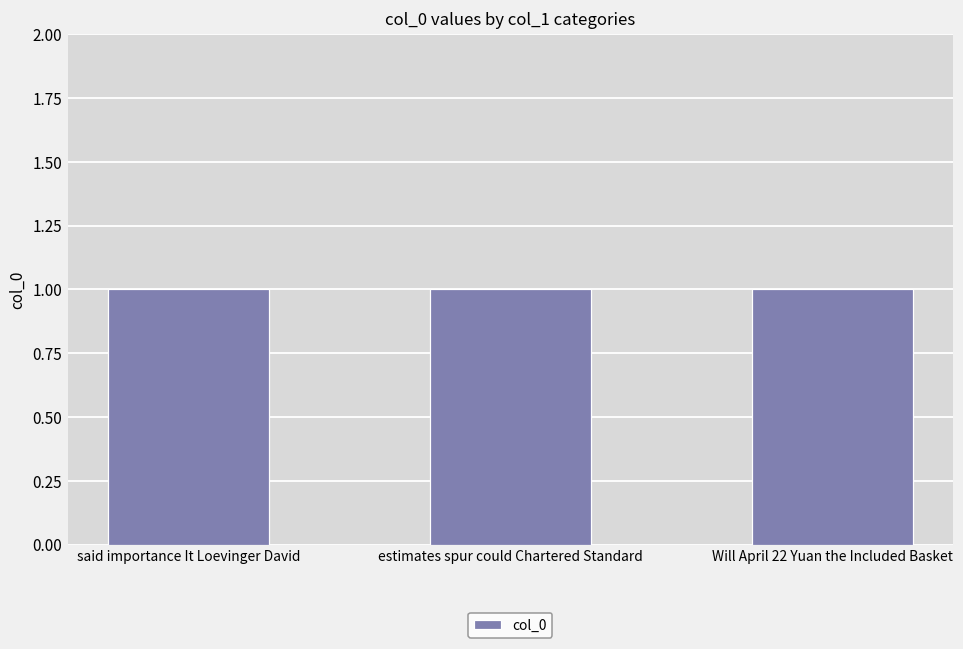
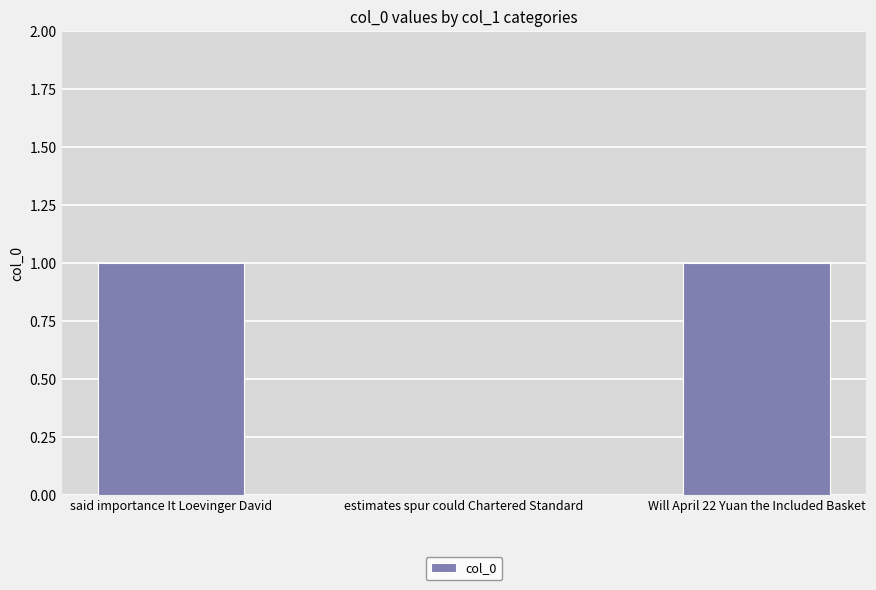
  {
    "said importance It Loevinger David": 1,
-   "estimates spur could Chartered Standard": 1,
+   "estimates spur could Chartered Standard": 0,
    "Will April 22 Yuan the Included Basket": 1
  }
